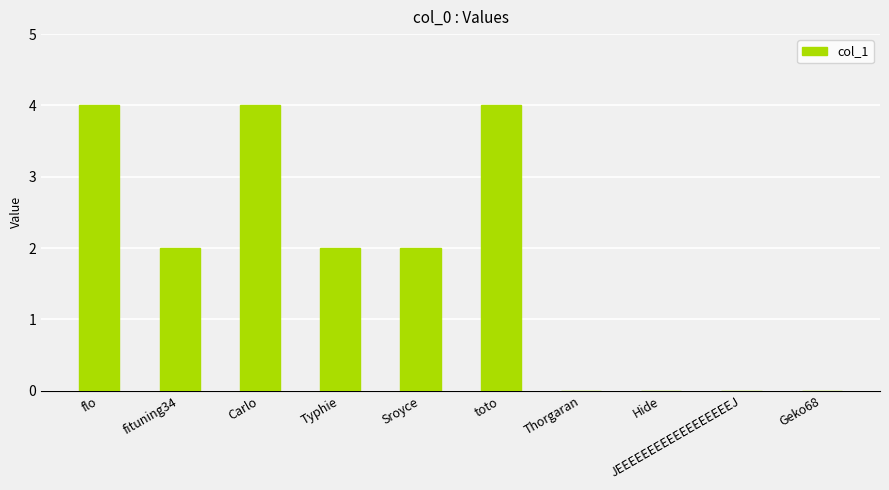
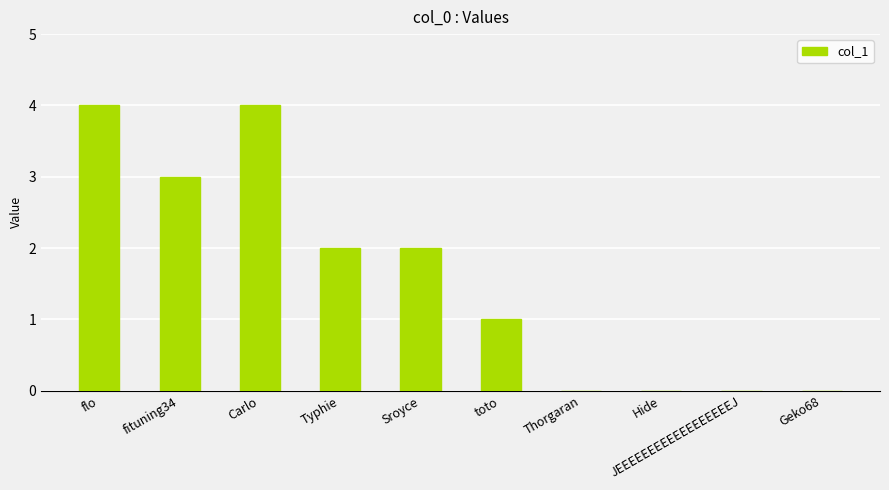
  {
    "flo": 4,
-   "fituning34": 2,
+   "fituning34": 3,
    "Carlo": 4,
    "Typhie": 2,
    "Sroyce": 2,
-   "toto": 4,
+   "toto": 1,
    "Thorgaran": 0,
    "Hide": 0,
    "JEEEEEEEEEEEEEEEEEEJ": 0,
    "Geko68": 0
  }
